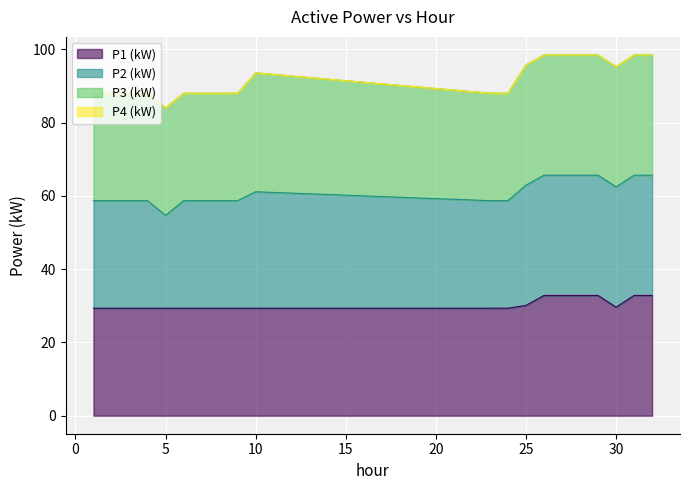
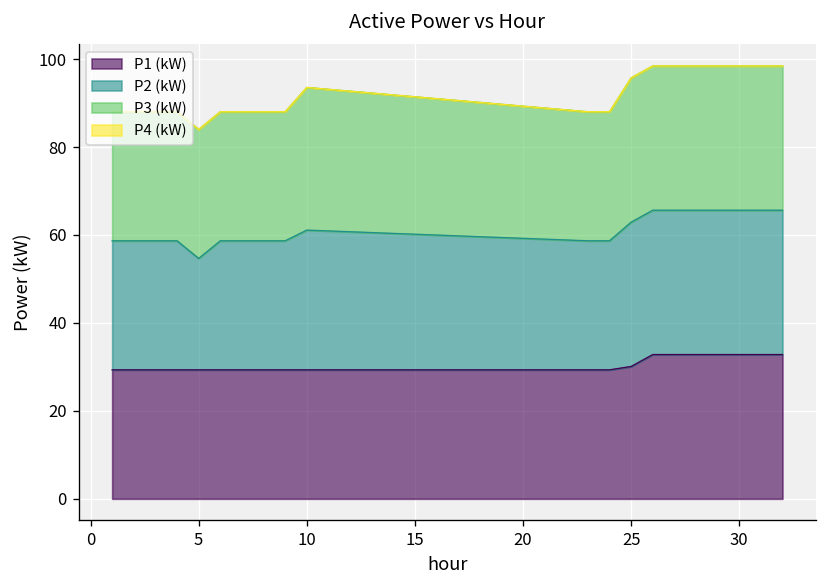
  {
    "P1 (kW)": {
      "5": 29,
      "10": 29,
      "25": 30,
-     "30": 30
+     "30": 33
    },
    "P2 (kW)": {
      "5": 25,
      "10": 32,
      "25": 33,
      "30": 33
    }
  }
